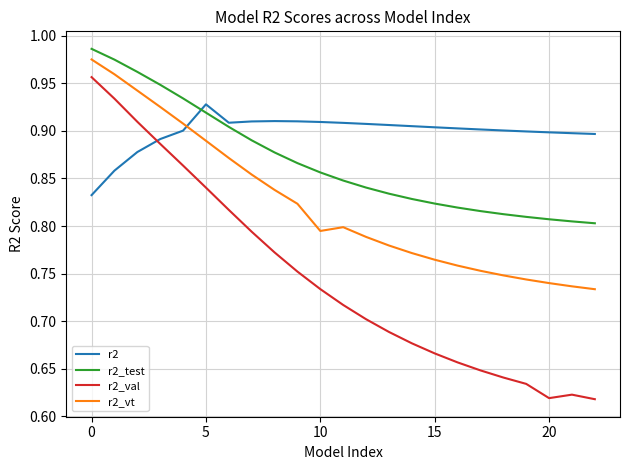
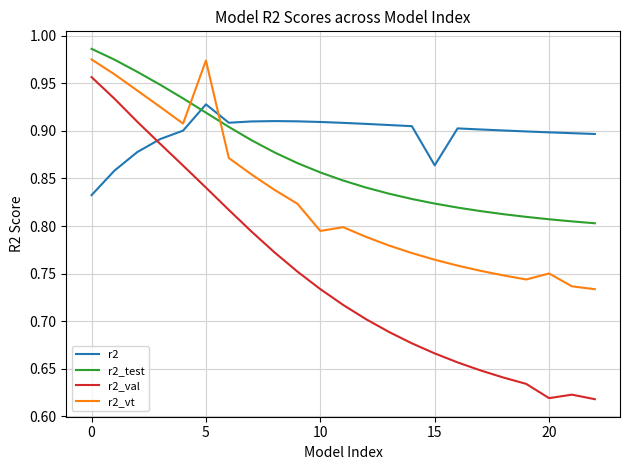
  {
    "r2": {
      "0": 0.83,
      "5": 0.93,
      "10": 0.91,
-     "15": 0.90,
+     "15": 0.86,
      "20": 0.90
    },
    "r2_test": {
      "0": 0.99,
      "5": 0.92,
      "10": 0.86,
      "15": 0.82,
      "20": 0.81
    },
    "r2_val": {
      "0": 0.96,
      "5": 0.84,
      "10": 0.73,
      "15": 0.67,
      "20": 0.62
    },
    "r2_vt": {
      "0": 0.97,
-     "5": 0.89,
+     "5": 0.97,
      "10": 0.79,
      "15": 0.76,
-     "20": 0.74
+     "20": 0.75
    }
  }
